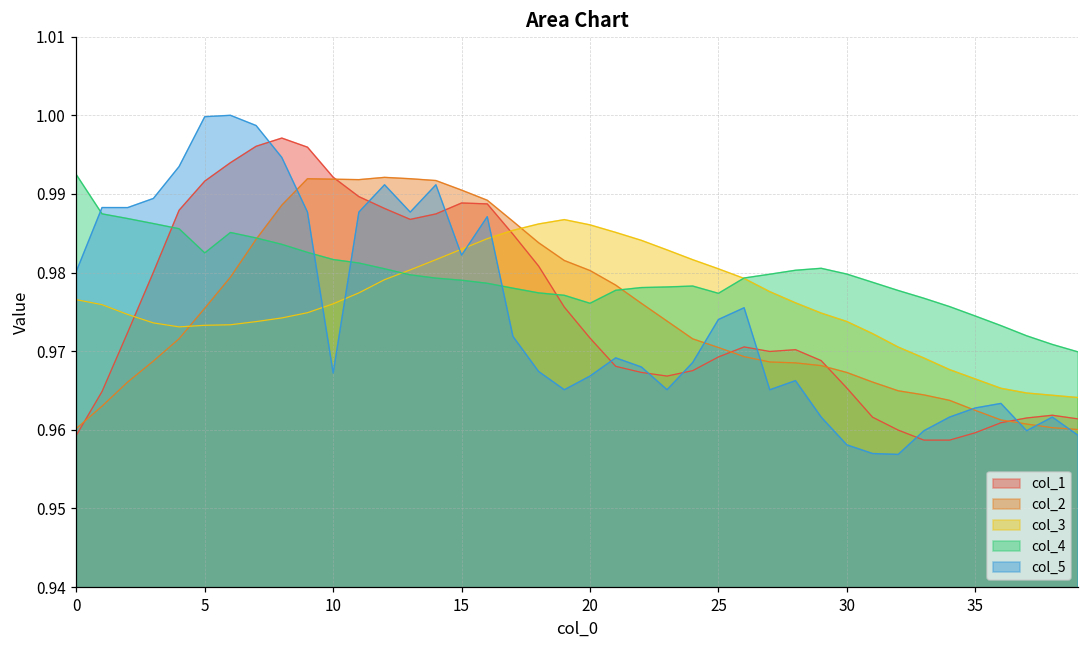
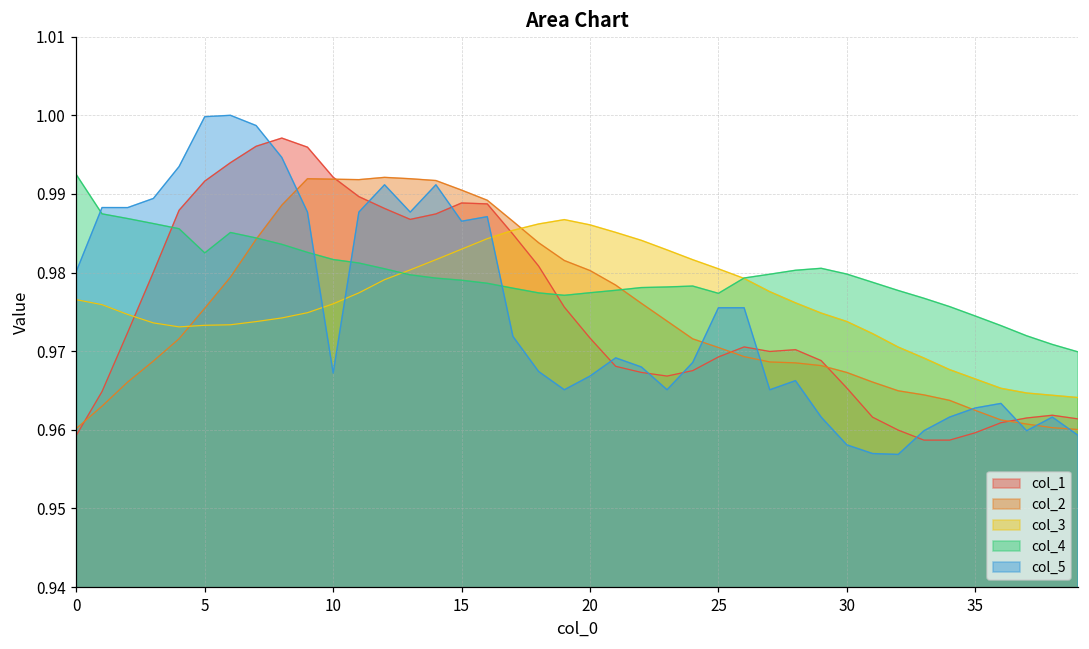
  {
    "col_4": {
      "0": 0.992,
      "5": 0.983,
      "10": 0.982,
      "15": 0.979,
-     "20": 0.976,
+     "20": 0.977,
      "25": 0.977,
      "30": 0.980,
      "35": 0.974
    },
    "col_5": {
      "0": 0.980,
      "5": 1.000,
      "10": 0.967,
-     "15": 0.982,
+     "15": 0.987,
      "20": 0.967,
-     "25": 0.974,
+     "25": 0.976,
      "30": 0.958
    }
  }
